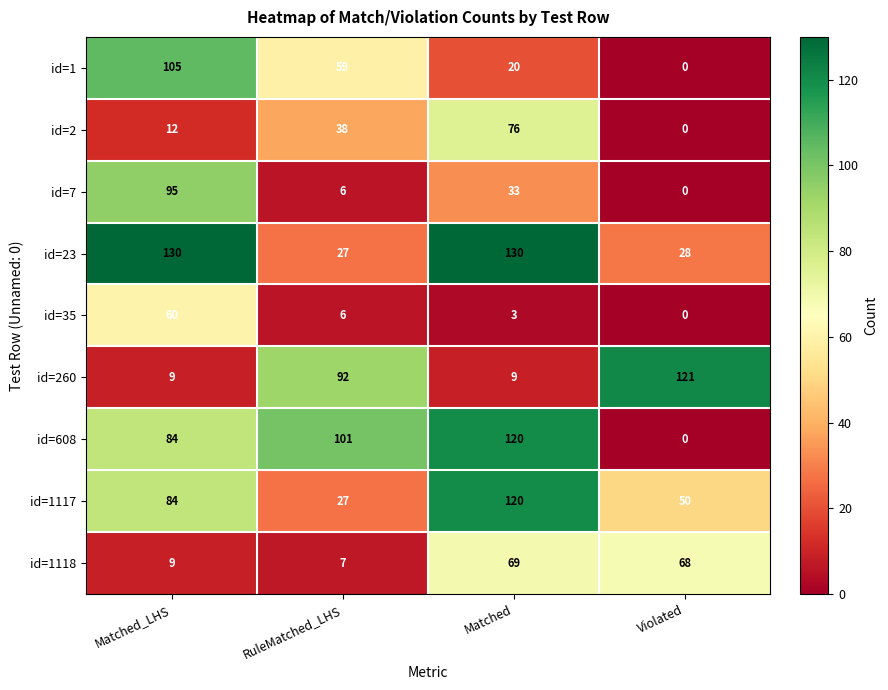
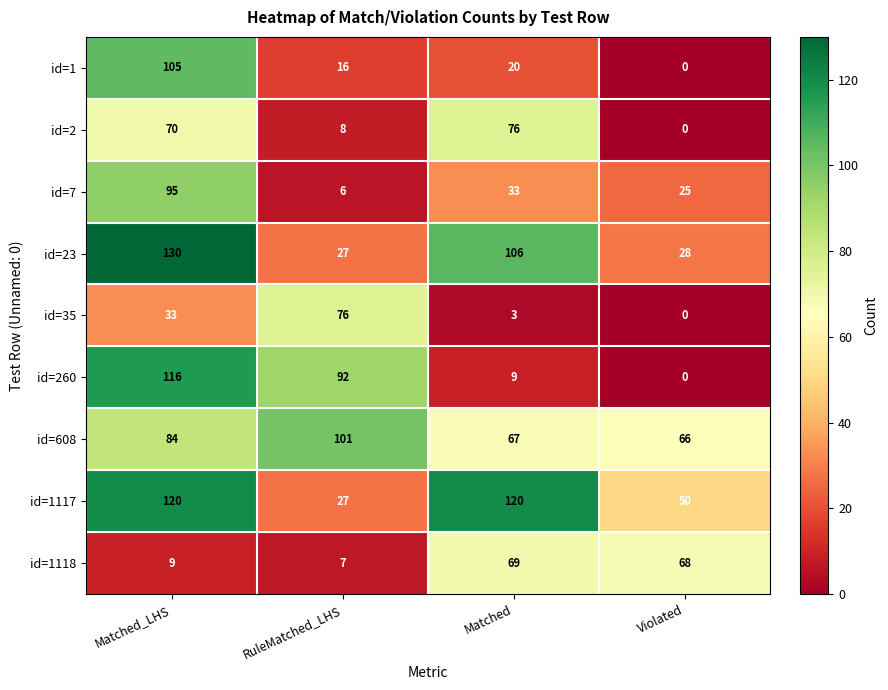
  {
    "id=1": {
      "Matched_LHS": 105,
-     "RuleMatched_LHS": 59,
+     "RuleMatched_LHS": 16,
      "Matched": 20,
      "Violated": 0
    },
    "id=2": {
-     "Matched_LHS": 12,
-     "RuleMatched_LHS": 38,
+     "Matched_LHS": 70,
+     "RuleMatched_LHS": 8,
      "Matched": 76,
      "Violated": 0
    },
    "id=7": {
      "Matched_LHS": 95,
      "RuleMatched_LHS": 6,
      "Matched": 33,
-     "Violated": 0
+     "Violated": 25
    },
    "id=23": {
      "Matched_LHS": 130,
      "RuleMatched_LHS": 27,
-     "Matched": 130,
+     "Matched": 106,
      "Violated": 28
    },
    "id=35": {
-     "Matched_LHS": 60,
-     "RuleMatched_LHS": 6,
+     "Matched_LHS": 33,
+     "RuleMatched_LHS": 76,
      "Matched": 3,
      "Violated": 0
    },
    "id=260": {
-     "Matched_LHS": 9,
+     "Matched_LHS": 116,
      "RuleMatched_LHS": 92,
      "Matched": 9,
-     "Violated": 121
+     "Violated": 0
    },
    "id=608": {
      "Matched_LHS": 84,
      "RuleMatched_LHS": 101,
-     "Matched": 120,
-     "Violated": 0
+     "Matched": 67,
+     "Violated": 66
    },
    "id=1117": {
-     "Matched_LHS": 84,
+     "Matched_LHS": 120,
      "RuleMatched_LHS": 27,
      "Matched": 120,
      "Violated": 50
    },
    "id=1118": {
      "Matched_LHS": 9,
      "RuleMatched_LHS": 7,
      "Matched": 69,
      "Violated": 68
    }
  }
